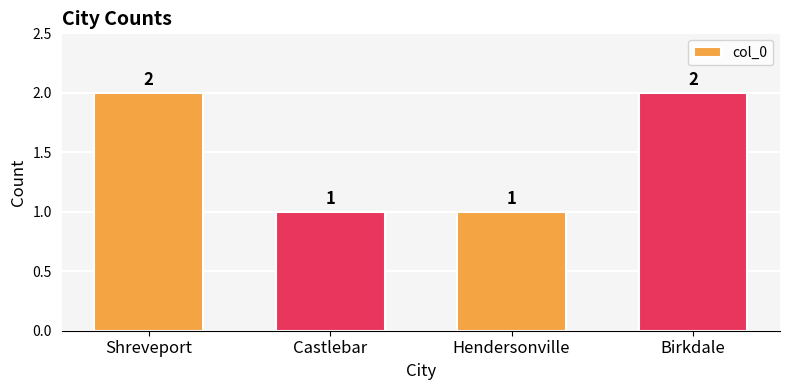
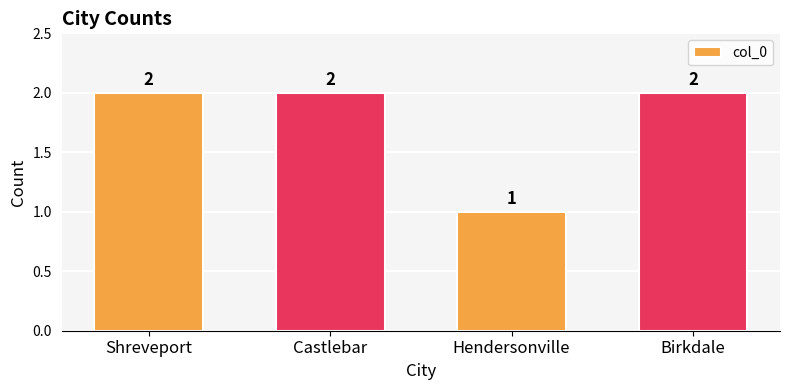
  {
    "Shreveport": 2,
-   "Castlebar": 1,
+   "Castlebar": 2,
    "Hendersonville": 1,
    "Birkdale": 2
  }
